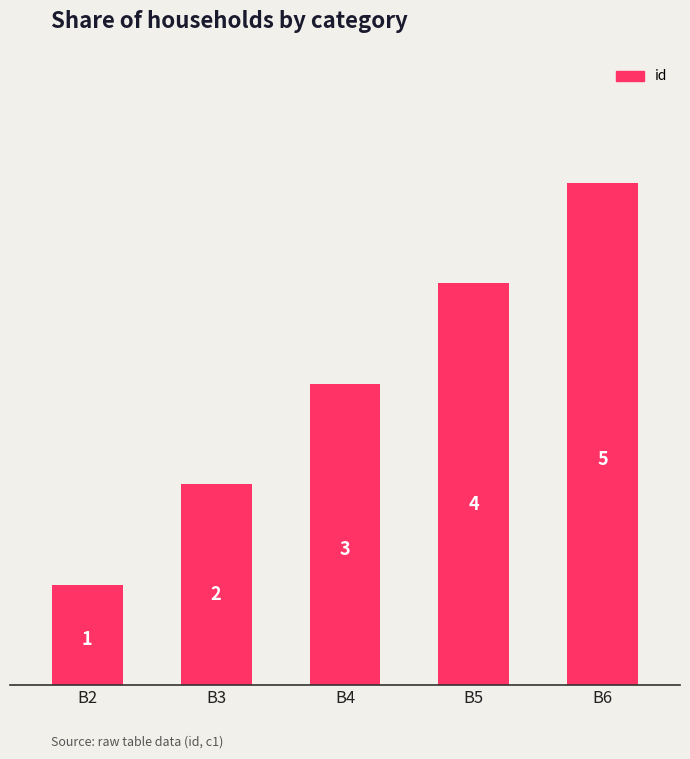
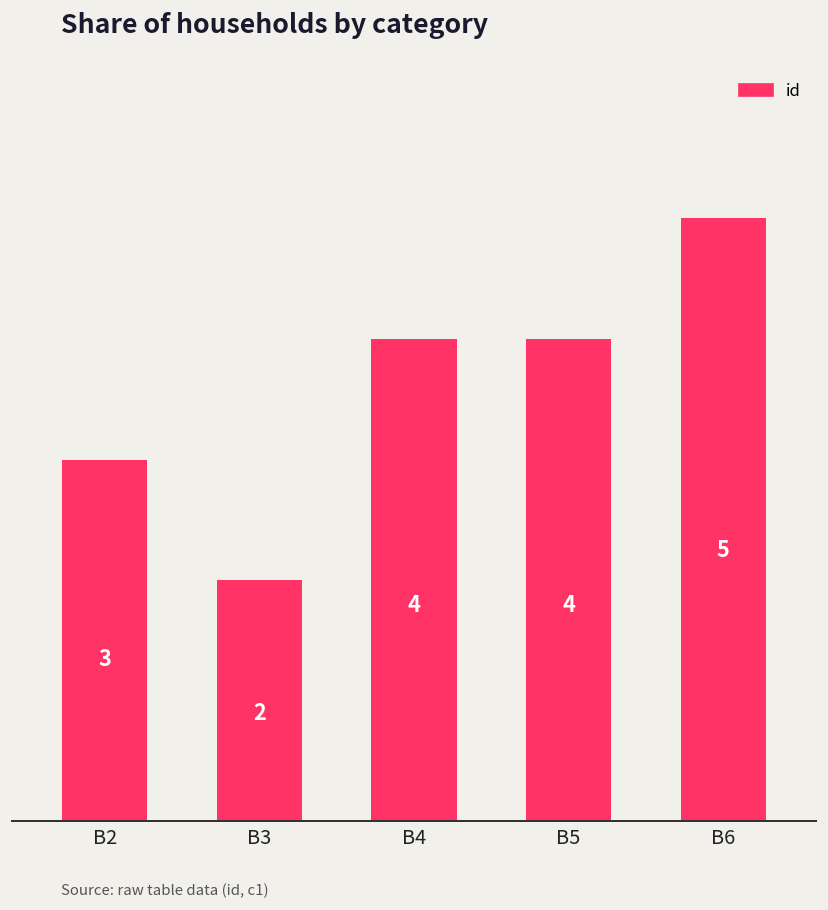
  {
-   "B2": 1,
+   "B2": 3,
    "B3": 2,
-   "B4": 3,
+   "B4": 4,
    "B5": 4,
    "B6": 5
  }
